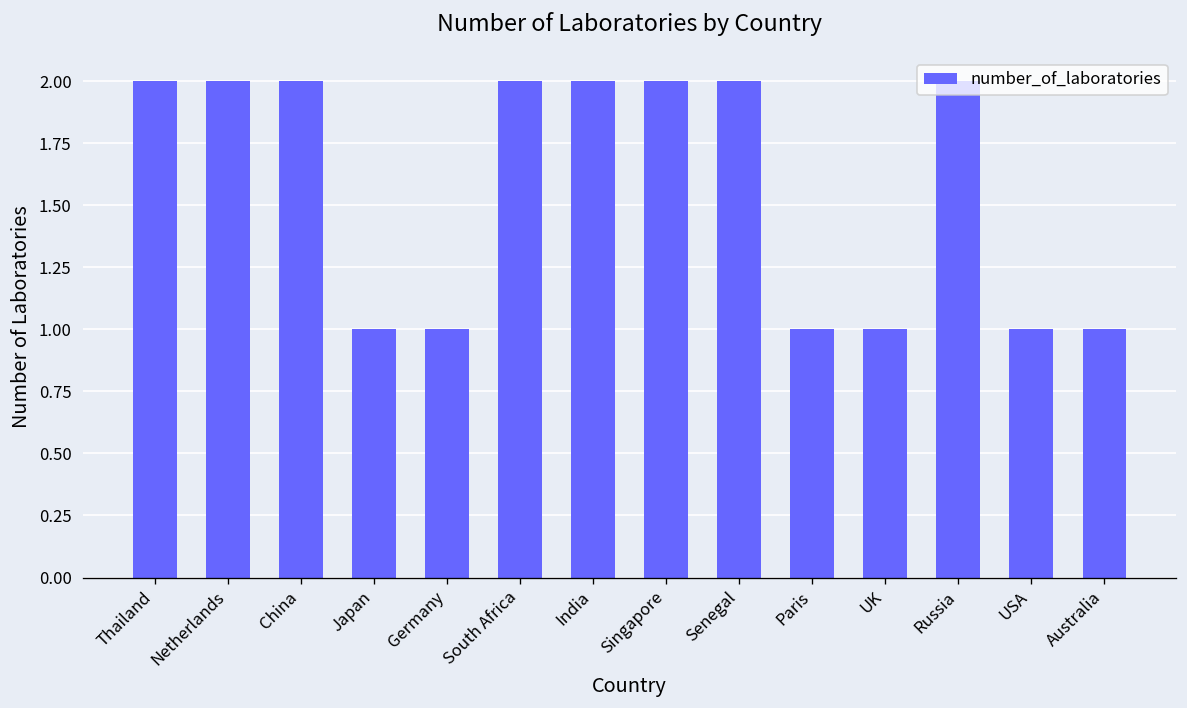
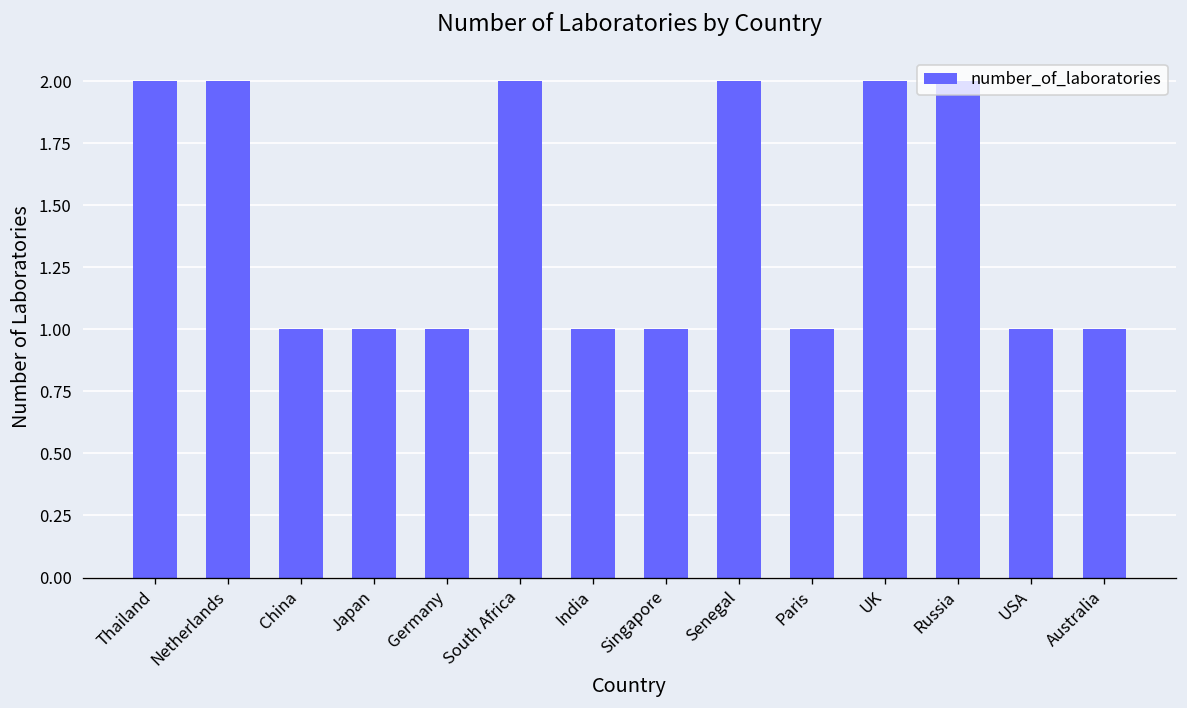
  {
    "Thailand": 2,
    "Netherlands": 2,
-   "China": 2,
+   "China": 1,
    "Japan": 1,
    "Germany": 1,
    "South Africa": 2,
-   "India": 2,
-   "Singapore": 2,
+   "India": 1,
+   "Singapore": 1,
    "Senegal": 2,
    "Paris": 1,
-   "UK": 1,
+   "UK": 2,
    "USA": 1,
    "Australia": 1
  }
